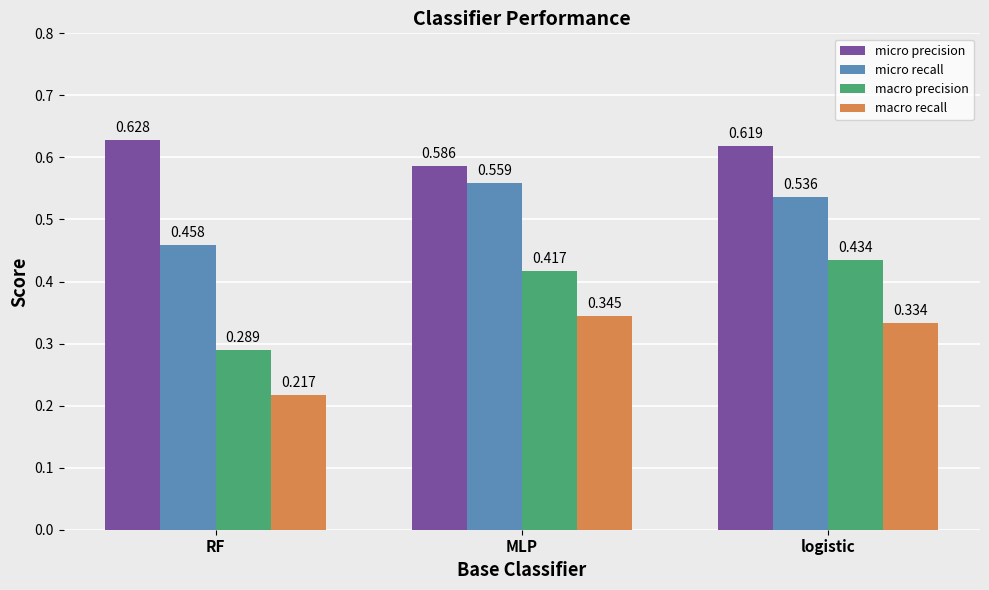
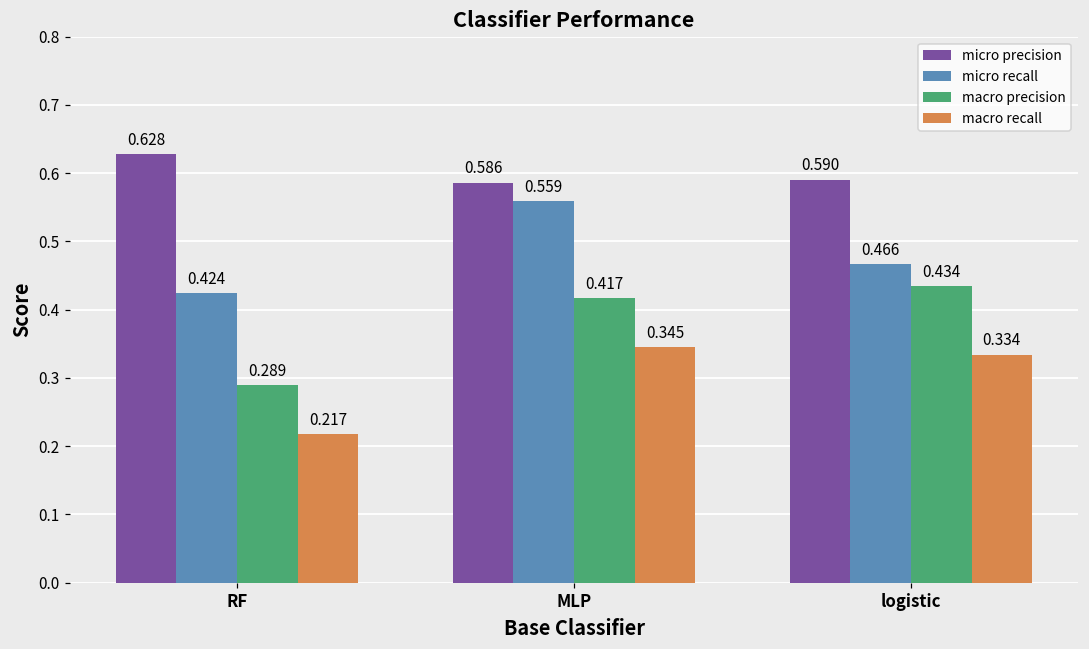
  {
    "micro precision": {
      "RF": 0.628,
      "MLP": 0.586,
-     "logistic": 0.619
+     "logistic": 0.590
    },
    "micro recall": {
-     "RF": 0.458,
+     "RF": 0.424,
      "MLP": 0.559,
-     "logistic": 0.536
+     "logistic": 0.466
    },
    "macro precision": {
      "RF": 0.289,
      "MLP": 0.417,
      "logistic": 0.434
    },
    "macro recall": {
      "RF": 0.217,
      "MLP": 0.345,
      "logistic": 0.334
    }
  }
